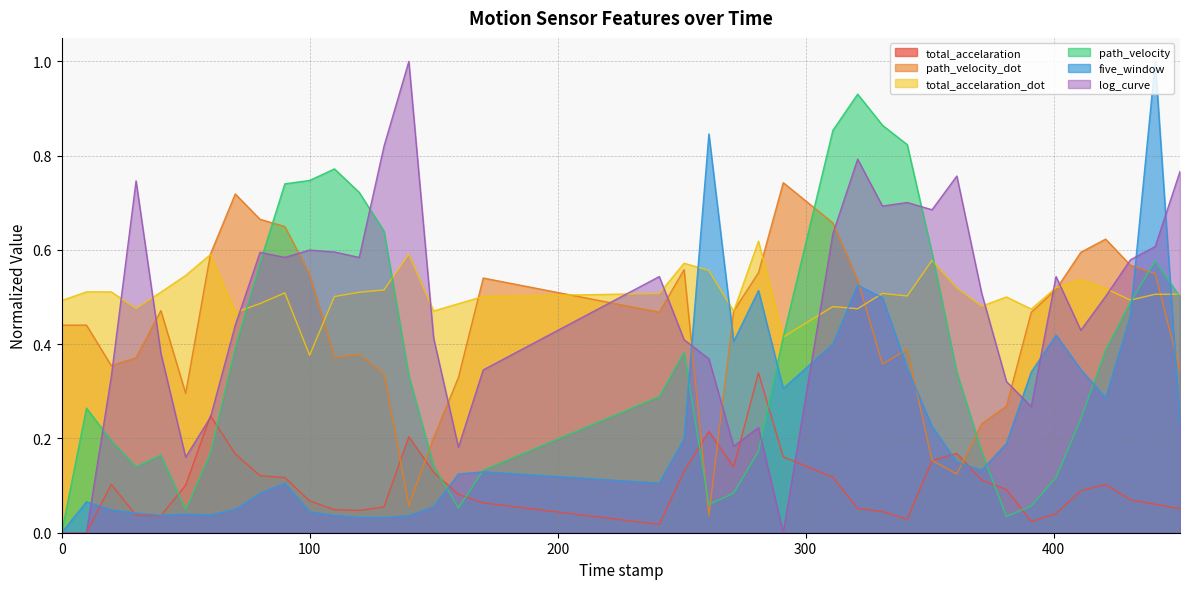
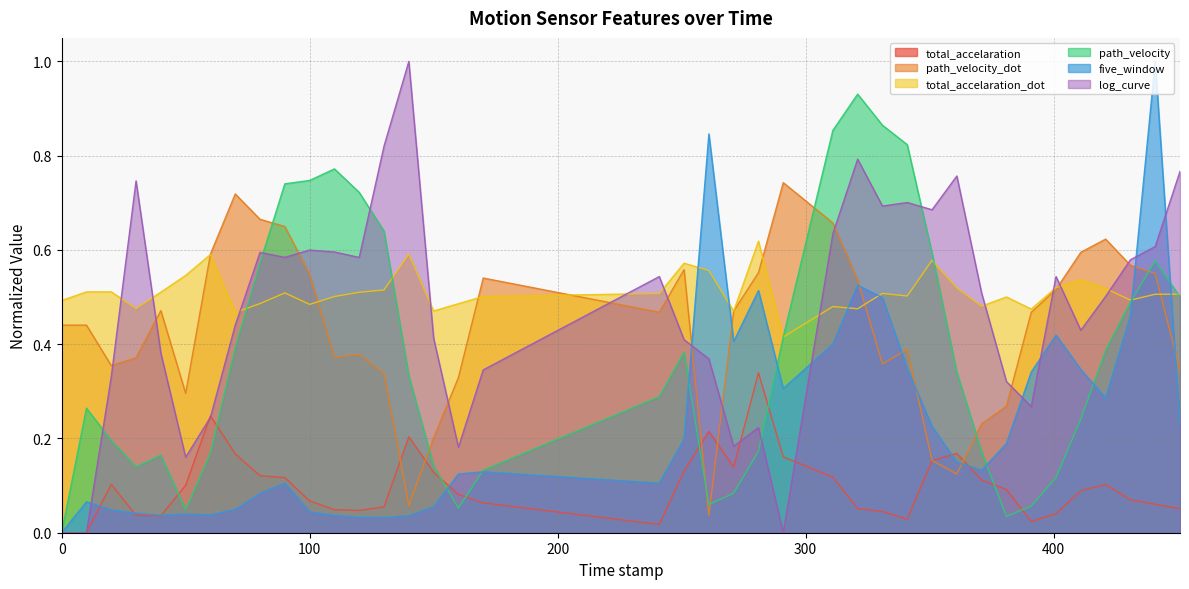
  {
    "total_accelaration_dot": {
      "0": 0.49,
-     "100": 0.38
+     "100": 0.48
    },
    "path_velocity": {
      "100": 0.75
    },
    "five_window": {
      "100": 0.04
    },
    "log_curve": {
      "100": 0.60
    }
  }
